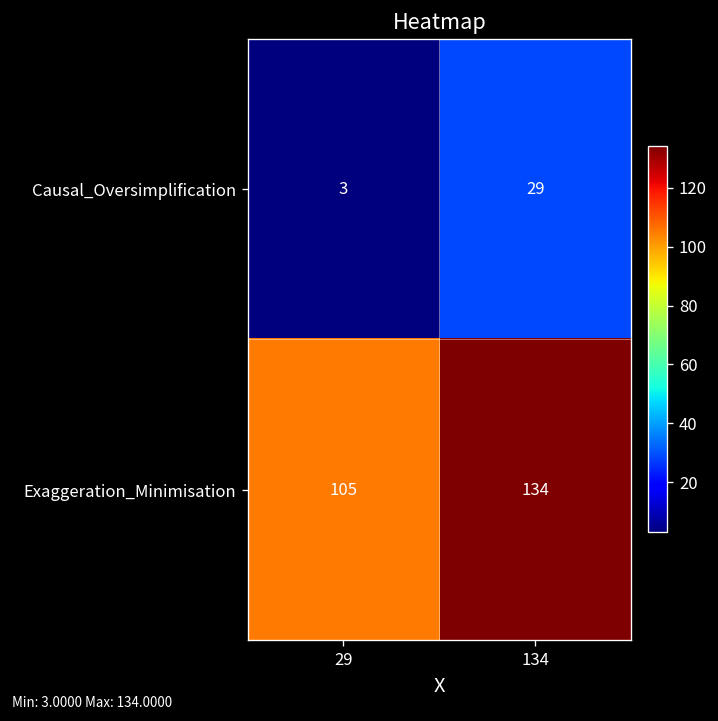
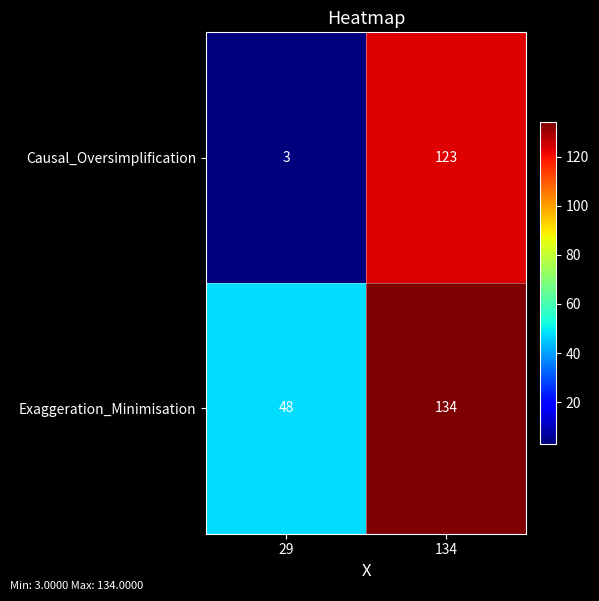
  {
    "Causal_Oversimplification": {
      "29": 3,
-     "134": 29
+     "134": 123
    },
    "Exaggeration_Minimisation": {
-     "29": 105,
+     "29": 48,
      "134": 134
    }
  }
